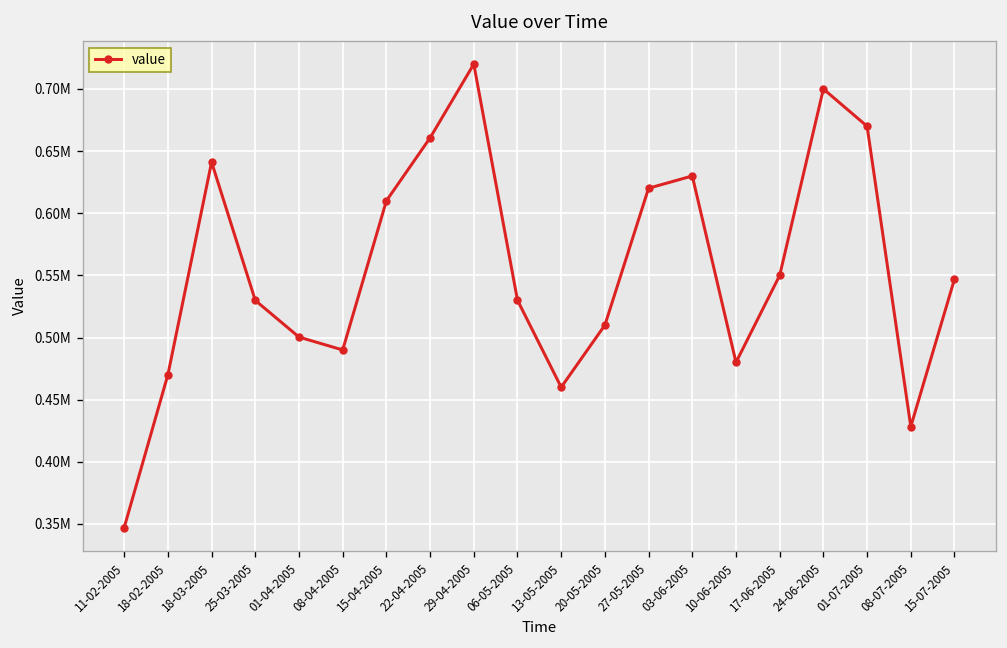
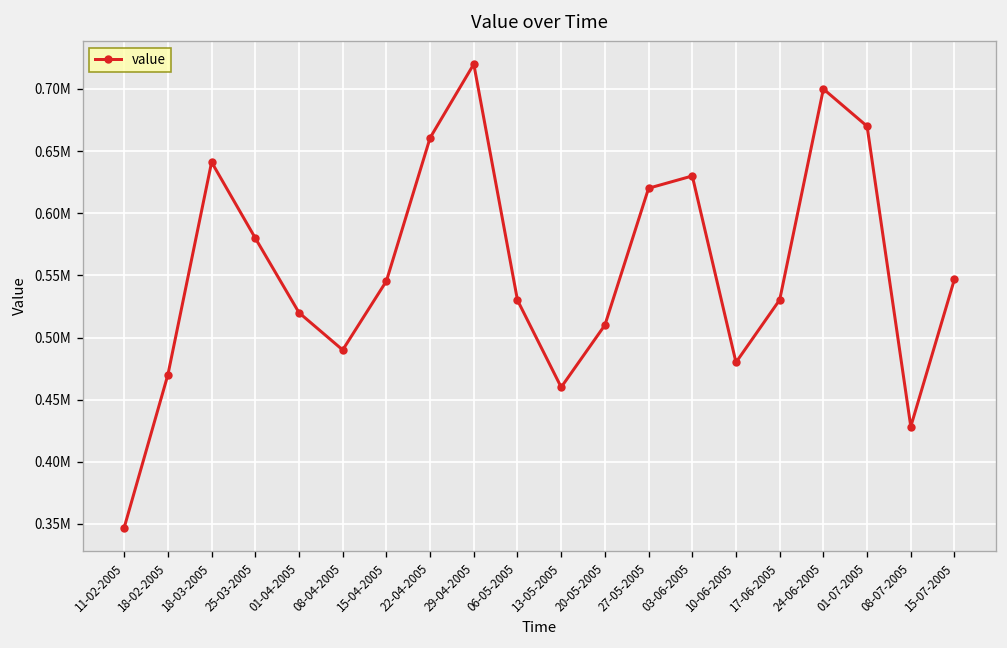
  {
    "11-02-2005": 347000,
    "18-02-2005": 470000,
    "18-03-2005": 641000,
-   "25-03-2005": 530000,
-   "01-04-2005": 500000,
+   "25-03-2005": 580000,
+   "01-04-2005": 520000,
    "08-04-2005": 490000,
-   "15-04-2005": 610000,
+   "15-04-2005": 545000,
    "22-04-2005": 661000,
    "29-04-2005": 720000,
    "06-05-2005": 530000,
    "13-05-2005": 460000,
    "20-05-2005": 510000,
    "27-05-2005": 620000,
    "03-06-2005": 630000,
    "10-06-2005": 480000,
-   "17-06-2005": 550000,
+   "17-06-2005": 530000,
    "24-06-2005": 700000,
    "01-07-2005": 670000,
    "08-07-2005": 428000,
    "15-07-2005": 547000
  }
